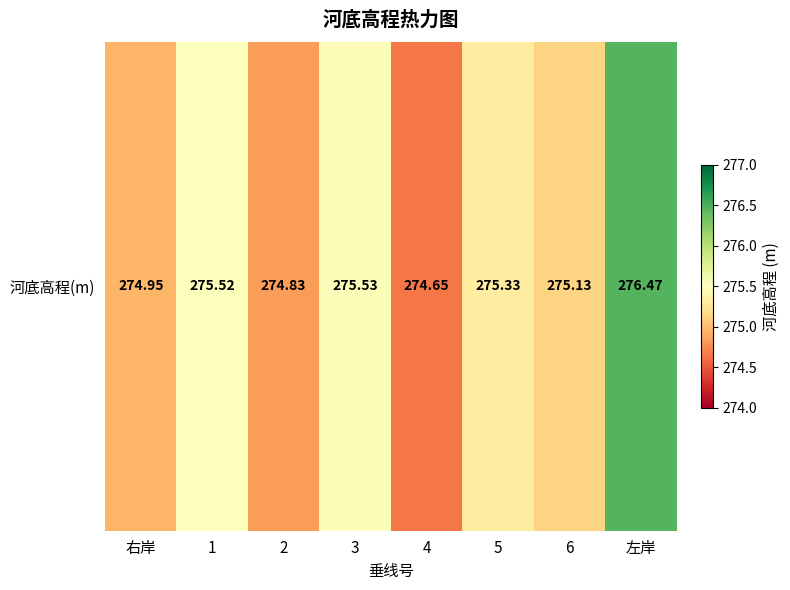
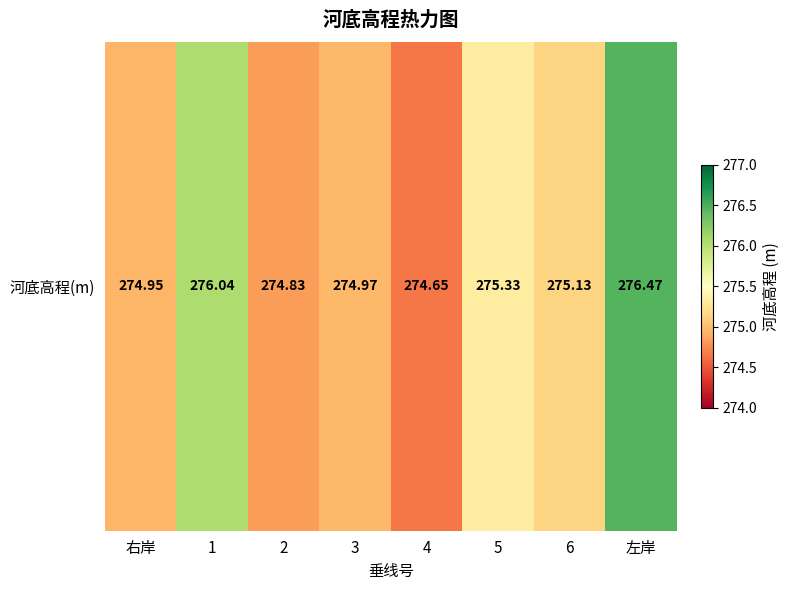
  {
    "河底高程(m)": {
      "右岸": 274.95,
-     "1": 275.52,
+     "1": 276.04,
      "2": 274.83,
-     "3": 275.53,
+     "3": 274.97,
      "4": 274.65,
      "5": 275.33,
      "6": 275.13,
      "左岸": 276.47
    }
  }
